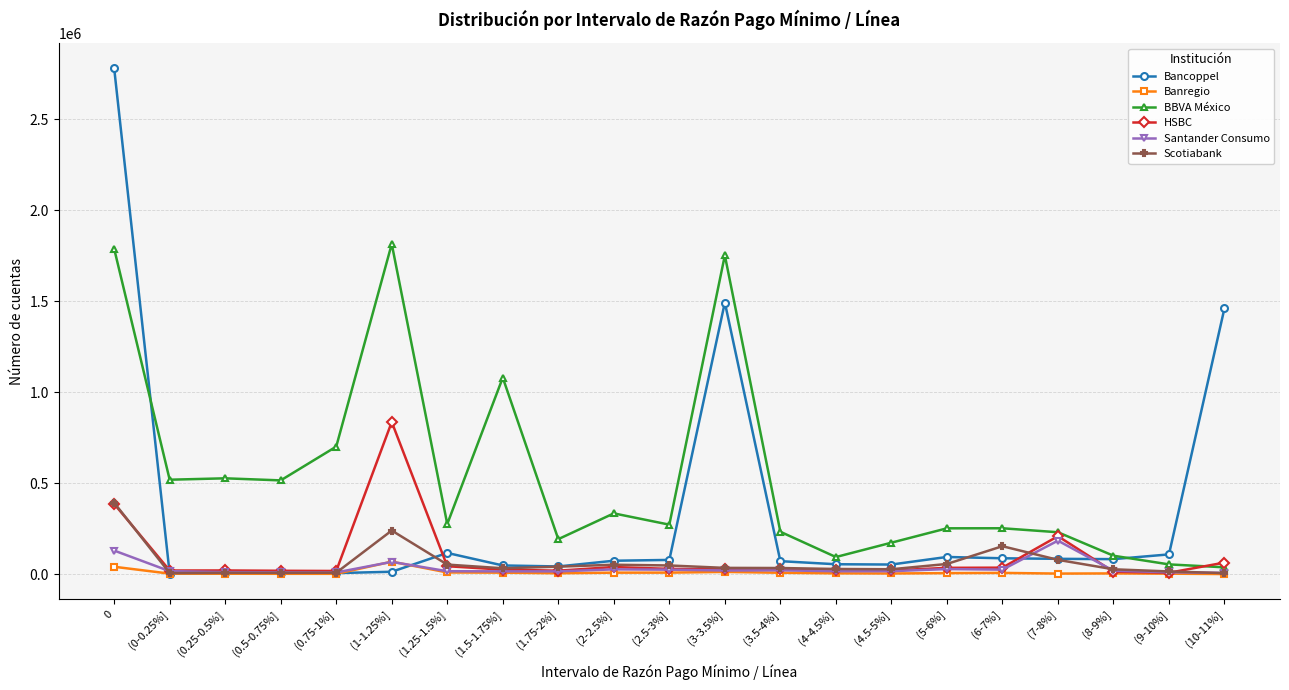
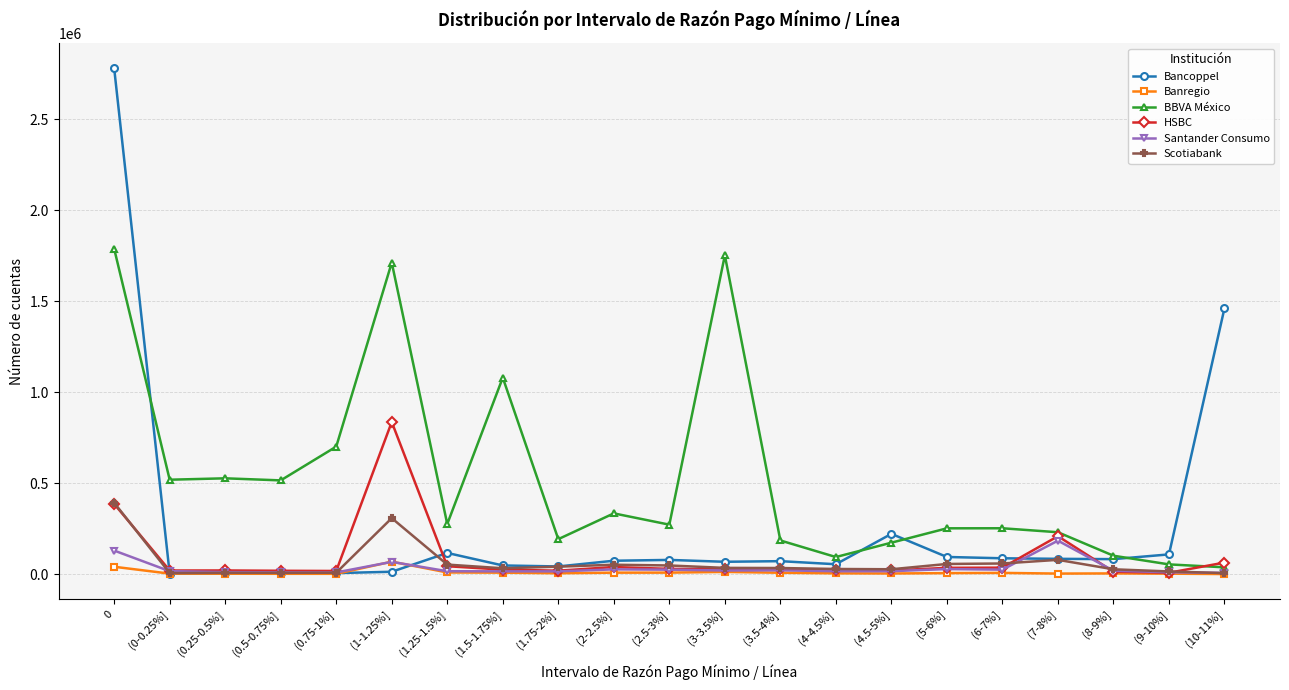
  {
    "Bancoppel": {
      "0": 2780000,
      "(1-1.25%]": 10000,
      "(1.25-1.5%]": 120000,
      "(1.5-1.75%]": 50000,
      "(2-2.5%]": 70000,
      "(2.5-3%]": 80000,
-     "(3-3.5%]": 1490000,
+     "(3-3.5%]": 70000,
      "(3.5-4%]": 70000,
      "(4-4.5%]": 50000,
-     "(4.5-5%]": 50000,
+     "(4.5-5%]": 220000,
      "(5-6%]": 90000,
      "(6-7%]": 90000,
      "(8-9%]": 80000,
      "(9-10%]": 110000,
      "(10-11%]": 1460000
    },
    "Banregio": {
      "0": 40000,
      "(2-2.5%]": 10000,
      "(2.5-3%]": 10000,
      "(5-6%]": 10000,
      "(6-7%]": 10000,
      "(7-8%]": 0
    },
    "BBVA México": {
      "0": 1790000,
      "(0-0.25%]": 520000,
      "(0.25-0.5%]": 530000,
      "(0.5-0.75%]": 520000,
      "(0.75-1%]": 700000,
-     "(1-1.25%]": 1820000,
+     "(1-1.25%]": 1710000,
      "(1.25-1.5%]": 280000,
      "(1.5-1.75%]": 1080000,
      "(1.75-2%]": 190000,
      "(2-2.5%]": 330000,
      "(2.5-3%]": 270000,
      "(3-3.5%]": 1750000,
-     "(3.5-4%]": 230000,
+     "(3.5-4%]": 190000,
      "(4-4.5%]": 90000,
      "(4.5-5%]": 170000,
      "(5-6%]": 250000,
      "(6-7%]": 250000,
      "(7-8%]": 230000,
      "(8-9%]": 100000,
      "(9-10%]": 50000,
      "(10-11%]": 40000
    },
    "HSBC": {
      "(1-1.25%]": 840000,
      "(7-8%]": 210000,
      "(10-11%]": 60000
    },
    "Santander Consumo": {
      "0": 130000,
      "(7-8%]": 180000
    },
    "Scotiabank": {
-     "(1-1.25%]": 240000,
+     "(1-1.25%]": 310000,
      "(2.5-3%]": 50000,
      "(5-6%]": 60000,
-     "(6-7%]": 150000
+     "(6-7%]": 60000
    }
  }
